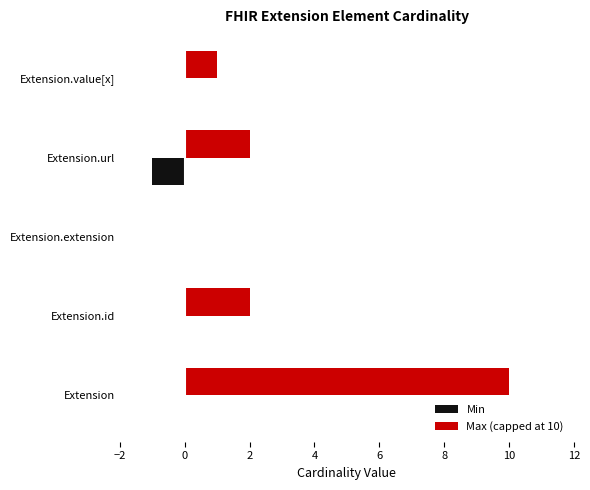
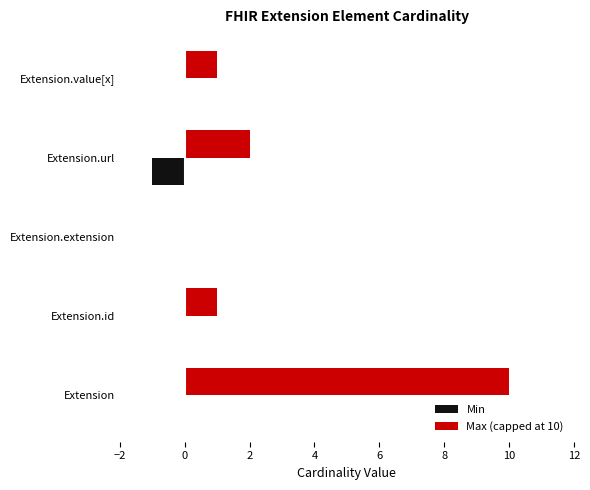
  {
    "Min": {
      "Extension.value[x]": 0,
      "Extension.url": -1,
      "Extension.extension": 0,
      "Extension.id": 0,
      "Extension": 0
    },
    "Max (capped at 10)": {
      "Extension.value[x]": 1,
      "Extension.url": 2,
      "Extension.extension": 0,
-     "Extension.id": 2,
+     "Extension.id": 1,
      "Extension": 10
    }
  }
